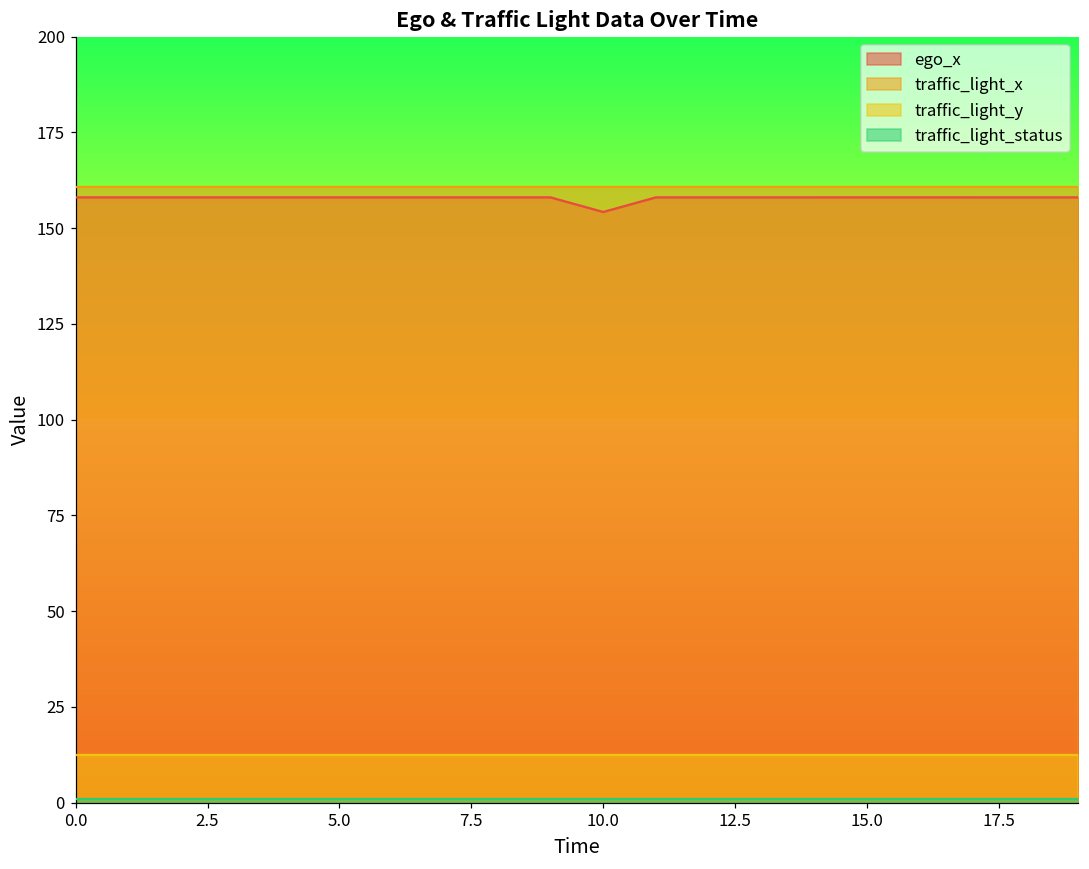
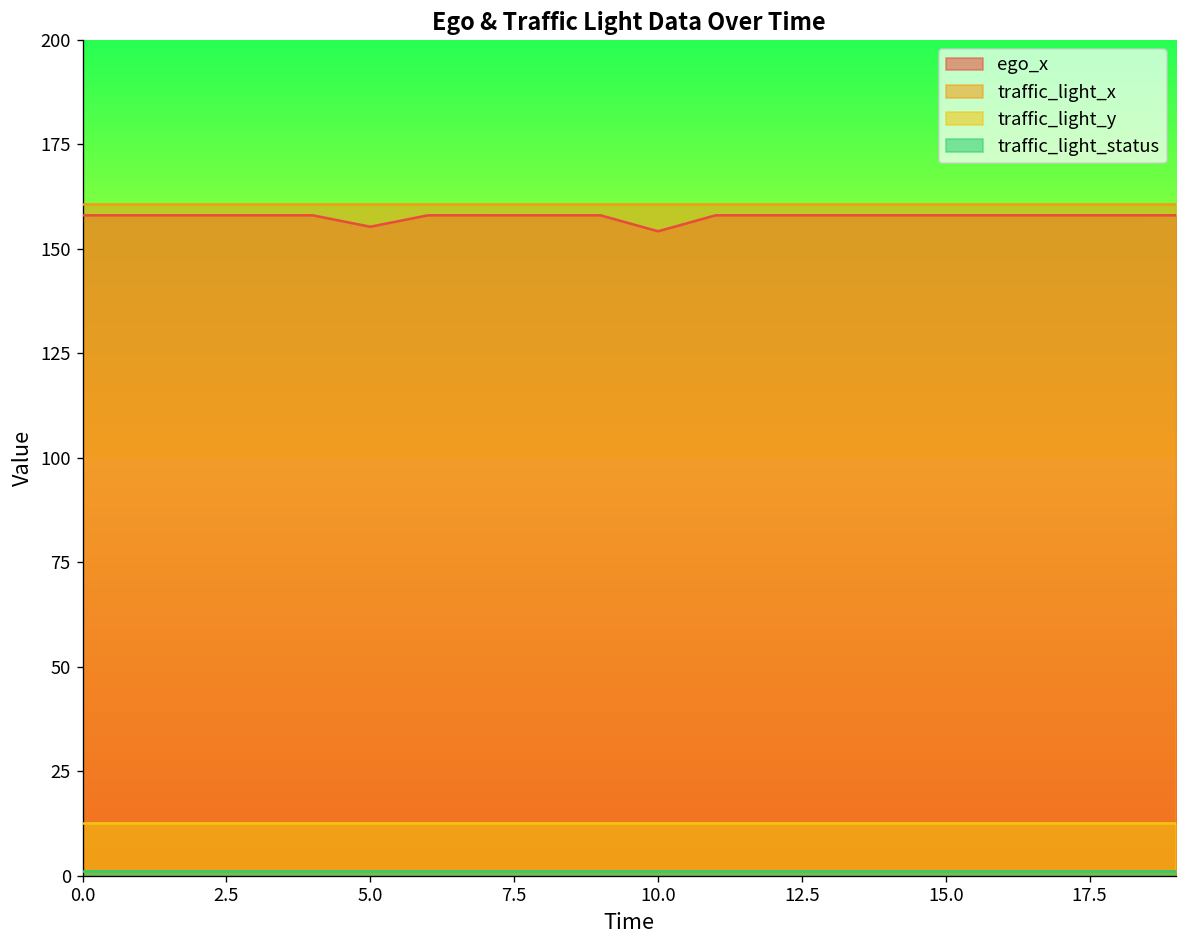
  {
    "ego_x": {
      "0.0": 158,
-     "5.0": 158,
+     "5.0": 155,
      "10.0": 154,
      "15.0": 158
    },
    "traffic_light_status": {
      "0.0": 1,
      "5.0": 1,
      "10.0": 1,
      "15.0": 1
    }
  }
